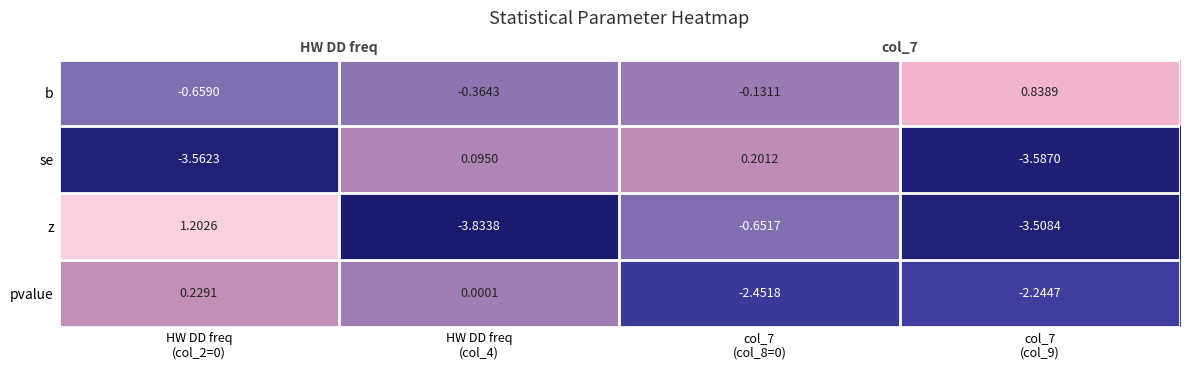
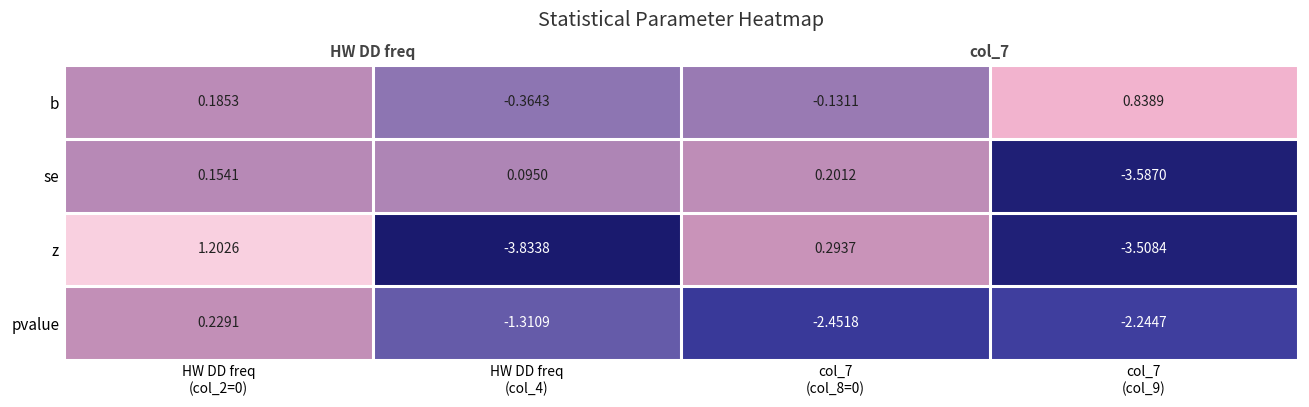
  {
    "b": {
-     "HW DD freq (col_2=0)": -0.6590,
+     "HW DD freq (col_2=0)": 0.1853,
      "HW DD freq (col_4)": -0.3643,
      "col_7 (col_8=0)": -0.1311,
      "col_7 (col_9)": 0.8389
    },
    "se": {
-     "HW DD freq (col_2=0)": -3.5623,
+     "HW DD freq (col_2=0)": 0.1541,
      "HW DD freq (col_4)": 0.0950,
      "col_7 (col_8=0)": 0.2012,
      "col_7 (col_9)": -3.5870
    },
    "z": {
      "HW DD freq (col_2=0)": 1.2026,
      "HW DD freq (col_4)": -3.8338,
-     "col_7 (col_8=0)": -0.6517,
+     "col_7 (col_8=0)": 0.2937,
      "col_7 (col_9)": -3.5084
    },
    "pvalue": {
      "HW DD freq (col_2=0)": 0.2291,
-     "HW DD freq (col_4)": 0.0001,
+     "HW DD freq (col_4)": -1.3109,
      "col_7 (col_8=0)": -2.4518,
      "col_7 (col_9)": -2.2447
    }
  }
